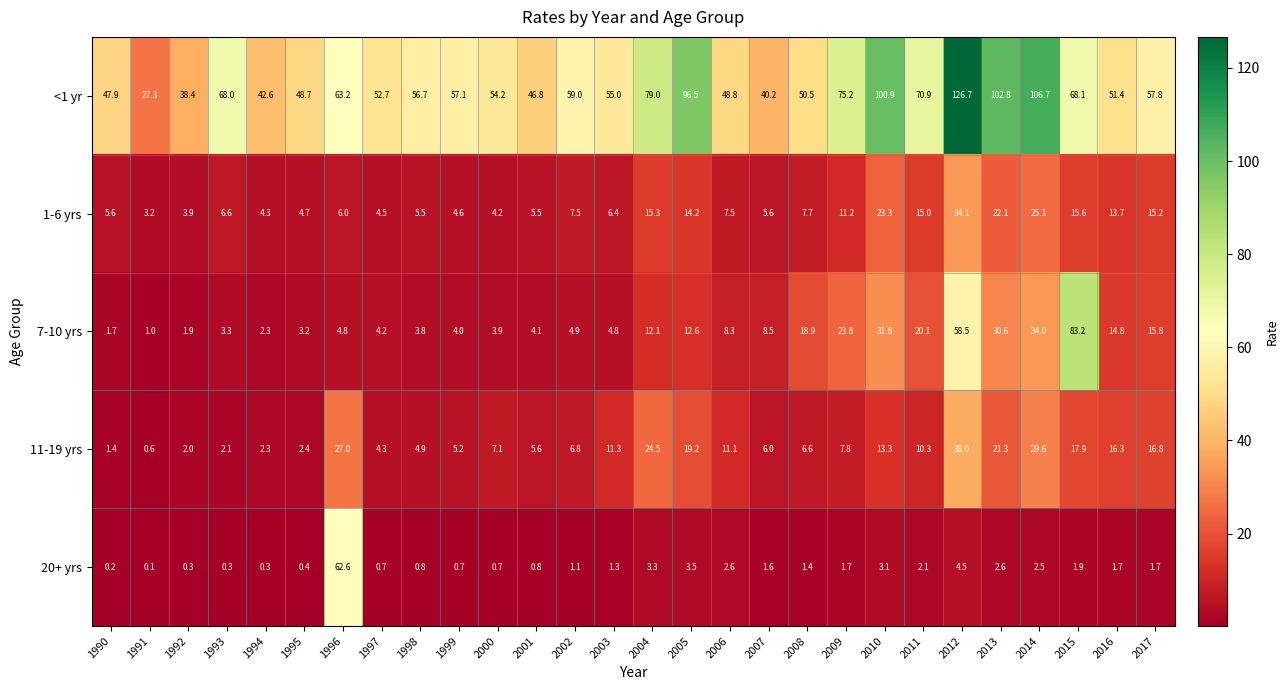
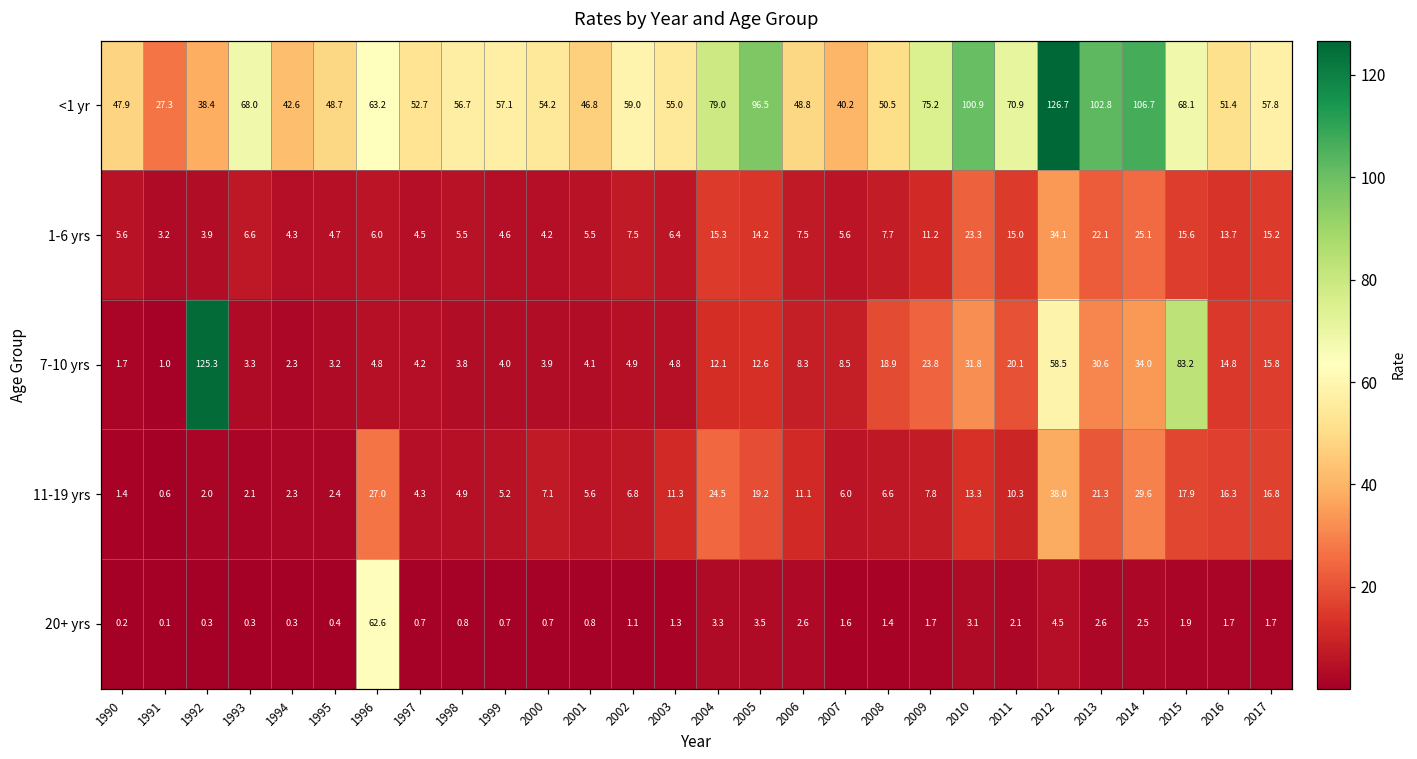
  {
    "<1 yr": {
      "1990": 47.9,
      "1991": 27.3,
      "1992": 38.4,
      "1993": 68.0,
      "1994": 42.6,
      "1995": 48.7,
      "1996": 63.2,
      "1997": 52.7,
      "1998": 56.7,
      "1999": 57.1,
      "2000": 54.2,
      "2001": 46.8,
      "2002": 59.0,
      "2003": 55.0,
      "2004": 79.0,
      "2005": 96.5,
      "2006": 48.8,
      "2007": 40.2,
      "2008": 50.5,
      "2009": 75.2,
      "2010": 100.9,
      "2011": 70.9,
      "2012": 126.7,
      "2013": 102.8,
      "2014": 106.7,
      "2015": 68.1,
      "2016": 51.4,
      "2017": 57.8
    },
    "1-6 yrs": {
      "1990": 5.6,
      "1991": 3.2,
      "1992": 3.9,
      "1993": 6.6,
      "1994": 4.3,
      "1995": 4.7,
      "1996": 6.0,
      "1997": 4.5,
      "1998": 5.5,
      "1999": 4.6,
      "2000": 4.2,
      "2001": 5.5,
      "2002": 7.5,
      "2003": 6.4,
      "2004": 15.3,
      "2005": 14.2,
      "2006": 7.5,
      "2007": 5.6,
      "2008": 7.7,
      "2009": 11.2,
      "2010": 23.3,
      "2011": 15.0,
      "2012": 34.1,
      "2013": 22.1,
      "2014": 25.1,
      "2015": 15.6,
      "2016": 13.7,
      "2017": 15.2
    },
    "7-10 yrs": {
      "1990": 1.7,
      "1991": 1.0,
-     "1992": 1.9,
+     "1992": 125.3,
      "1993": 3.3,
      "1994": 2.3,
      "1995": 3.2,
      "1996": 4.8,
      "1997": 4.2,
      "1998": 3.8,
      "1999": 4.0,
      "2000": 3.9,
      "2001": 4.1,
      "2002": 4.9,
      "2003": 4.8,
      "2004": 12.1,
      "2005": 12.6,
      "2006": 8.3,
      "2007": 8.5,
      "2008": 18.9,
      "2009": 23.8,
      "2010": 31.8,
      "2011": 20.1,
      "2012": 58.5,
      "2013": 30.6,
      "2014": 34.0,
      "2015": 83.2,
      "2016": 14.8,
      "2017": 15.8
    },
    "11-19 yrs": {
      "1990": 1.4,
      "1991": 0.6,
      "1992": 2.0,
      "1993": 2.1,
      "1994": 2.3,
      "1995": 2.4,
      "1996": 27.0,
      "1997": 4.3,
      "1998": 4.9,
      "1999": 5.2,
      "2000": 7.1,
      "2001": 5.6,
      "2002": 6.8,
      "2003": 11.3,
      "2004": 24.5,
      "2005": 19.2,
      "2006": 11.1,
      "2007": 6.0,
      "2008": 6.6,
      "2009": 7.8,
      "2010": 13.3,
      "2011": 10.3,
      "2012": 38.0,
      "2013": 21.3,
      "2014": 29.6,
      "2015": 17.9,
      "2016": 16.3,
      "2017": 16.8
    },
    "20+ yrs": {
      "1990": 0.2,
      "1991": 0.1,
      "1992": 0.3,
      "1993": 0.3,
      "1994": 0.3,
      "1995": 0.4,
      "1996": 62.6,
      "1997": 0.7,
      "1998": 0.8,
      "1999": 0.7,
      "2000": 0.7,
      "2001": 0.8,
      "2002": 1.1,
      "2003": 1.3,
      "2004": 3.3,
      "2005": 3.5,
      "2006": 2.6,
      "2007": 1.6,
      "2008": 1.4,
      "2009": 1.7,
      "2010": 3.1,
      "2011": 2.1,
      "2012": 4.5,
      "2013": 2.6,
      "2014": 2.5,
      "2015": 1.9,
      "2016": 1.7,
      "2017": 1.7
    }
  }
